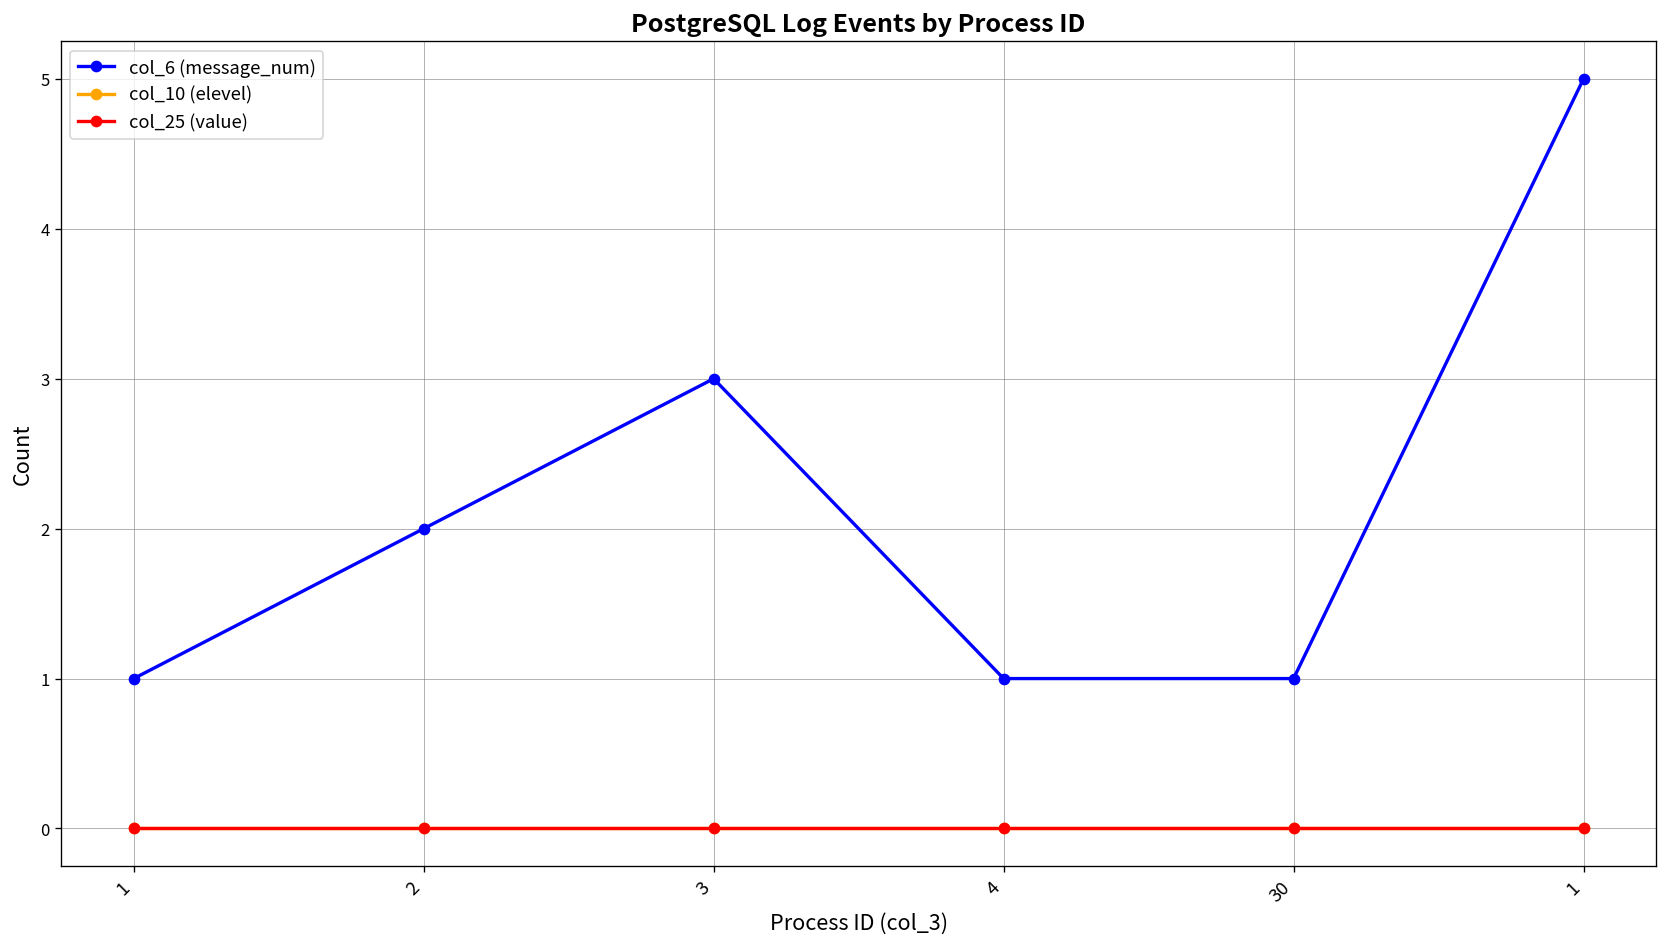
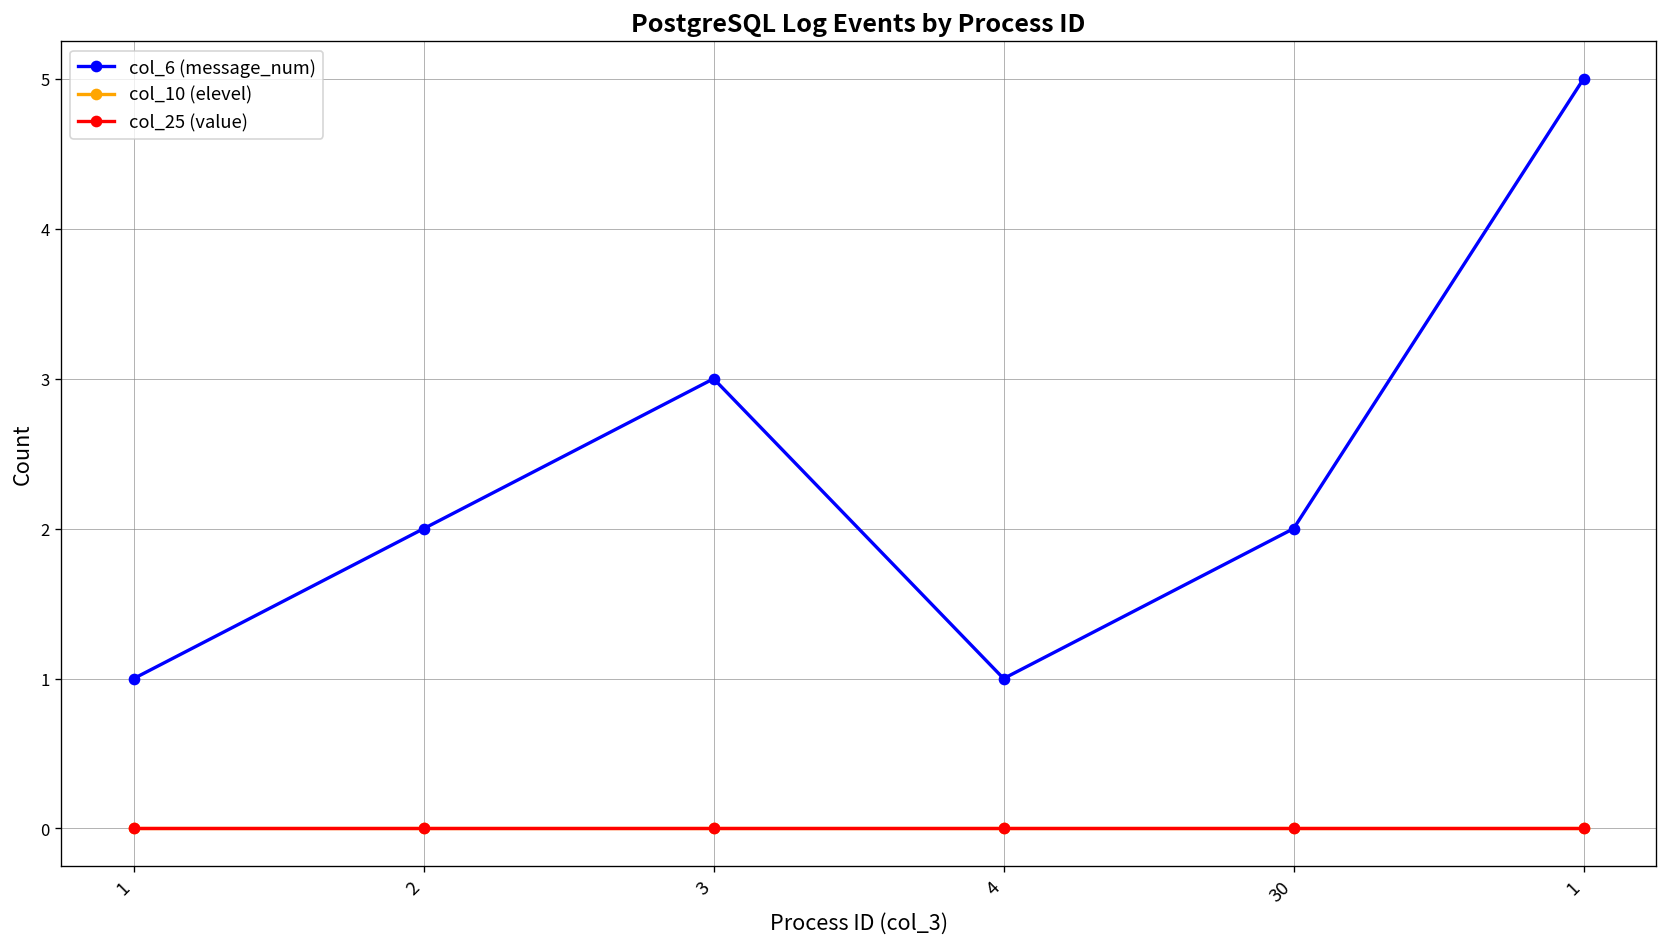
  {
    "col_6 (message_num)": {
      "2": 2,
      "3": 3,
      "4": 1,
-     "30": 1
+     "30": 2
    },
    "col_25 (value)": {
      "2": 0,
      "3": 0,
      "4": 0,
      "30": 0
    }
  }
